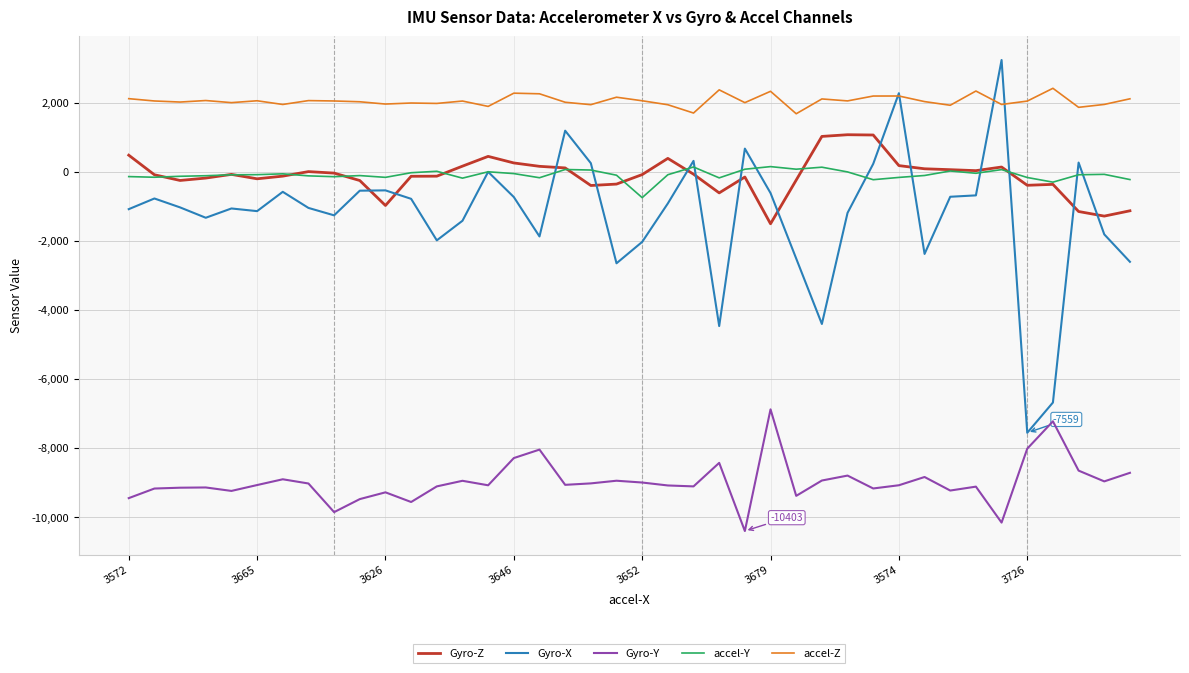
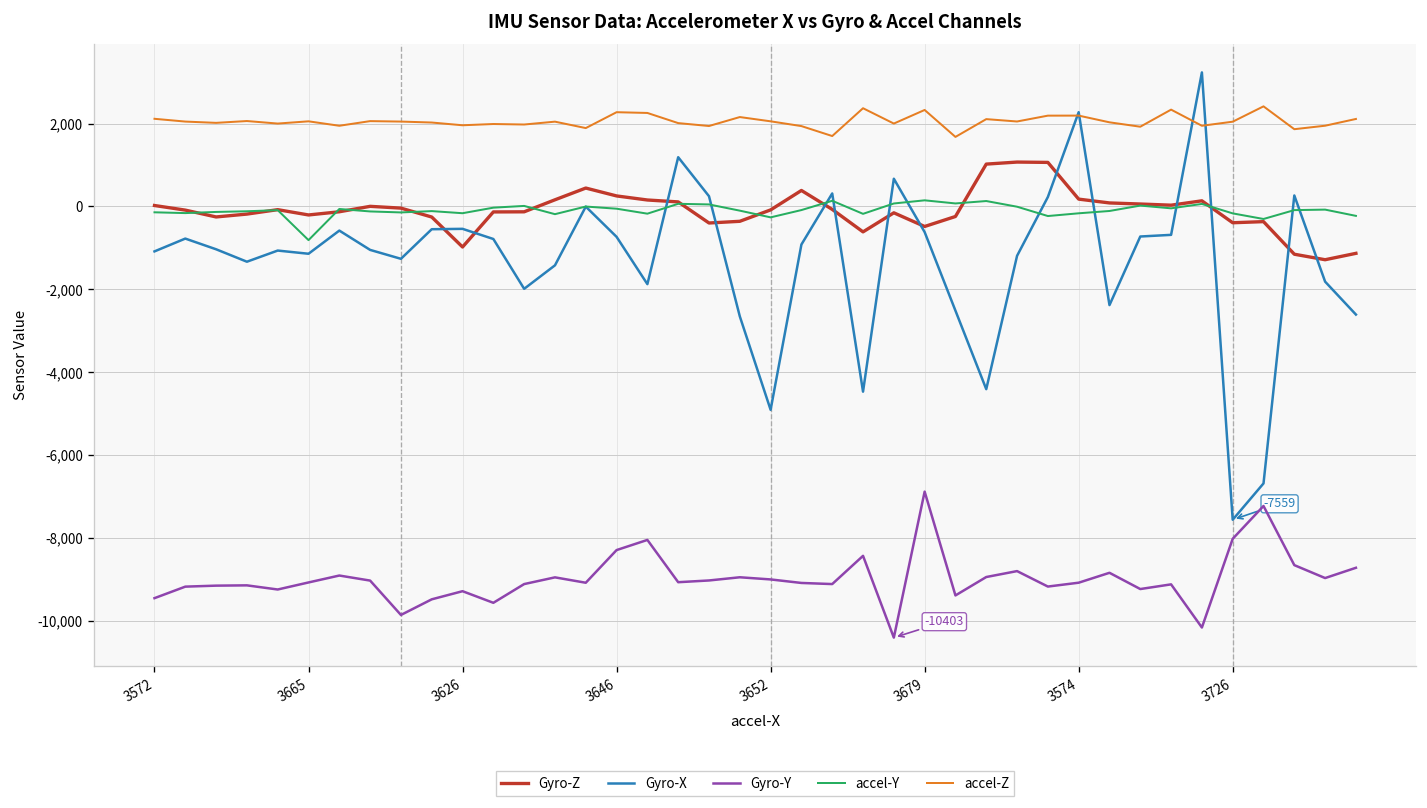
  {
    "Gyro-Z": {
-     "3572": "500",
+     "3572": "0",
      "3665": "-200",
      "3626": "-1,000",
      "3646": "300",
      "3652": "-100",
-     "3679": "-1,500",
+     "3679": "-500",
      "3574": "200",
      "3726": "-400"
    },
    "Gyro-X": {
      "3572": "-1,100",
      "3665": "-1,100",
      "3626": "-500",
      "3646": "-700",
-     "3652": "-2,000",
+     "3652": "-4,900",
      "3679": "-600",
      "3574": "2,300"
    },
    "Gyro-Y": {
      "3572": "-9,500",
      "3665": "-9,100",
      "3626": "-9,300",
      "3646": "-8,300",
      "3652": "-9,000",
      "3679": "-6,900",
      "3574": "-9,100",
      "3726": "-8,000"
    },
    "accel-Y": {
      "3572": "-100",
-     "3665": "-100",
+     "3665": "-800",
      "3626": "-200",
      "3646": "-100",
-     "3652": "-800",
+     "3652": "-300",
      "3679": "100",
      "3574": "-200",
      "3726": "-200"
    },
    "accel-Z": {
      "3572": "2,100",
      "3665": "2,100",
      "3626": "2,000",
      "3646": "2,300",
      "3652": "2,100",
      "3679": "2,300",
      "3574": "2,200",
      "3726": "2,000"
    }
  }
